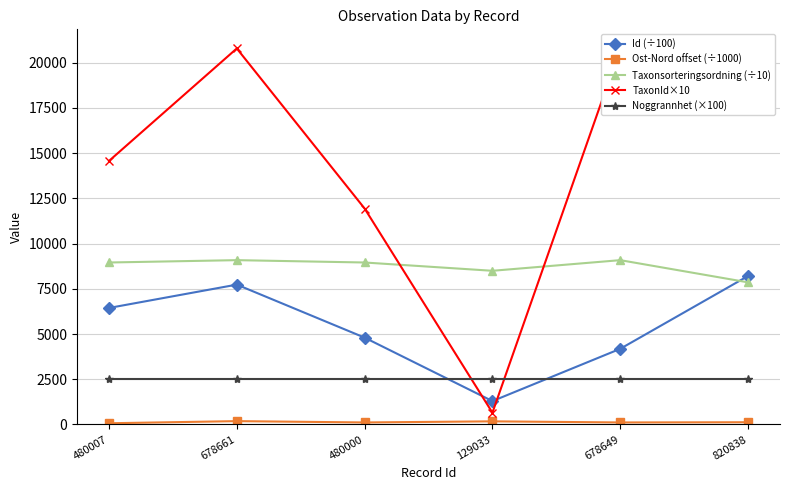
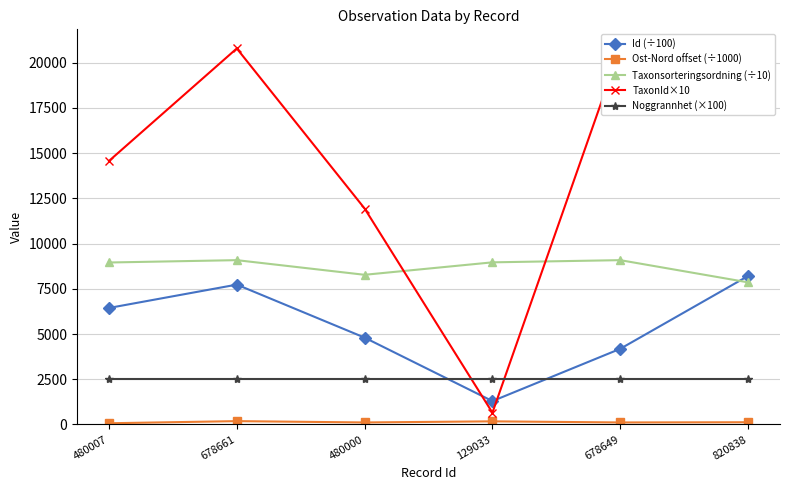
  {
    "Id (÷100)": {
      "480007": 6400,
      "678661": 7700,
      "480000": 4800,
      "129033": 1300,
      "678649": 4200,
      "820838": 8200
    },
    "Ost-Nord offset (÷1000)": {
      "480007": 100,
      "678661": 200,
      "480000": 100,
      "129033": 200,
      "678649": 100,
      "820838": 100
    },
    "Taxonsorteringsordning (÷10)": {
      "480007": 9000,
      "678661": 9100,
-     "480000": 9000,
-     "129033": 8500,
+     "480000": 8300,
+     "129033": 9000,
      "678649": 9100,
      "820838": 7900
    },
    "TaxonId×10": {
      "480007": 14600,
      "678661": 20800,
      "480000": 11900,
      "129033": 700
    },
    "Noggrannhet (×100)": {
      "480007": 2500,
      "678661": 2500,
      "480000": 2500,
      "129033": 2500,
      "678649": 2500,
      "820838": 2500
    }
  }
